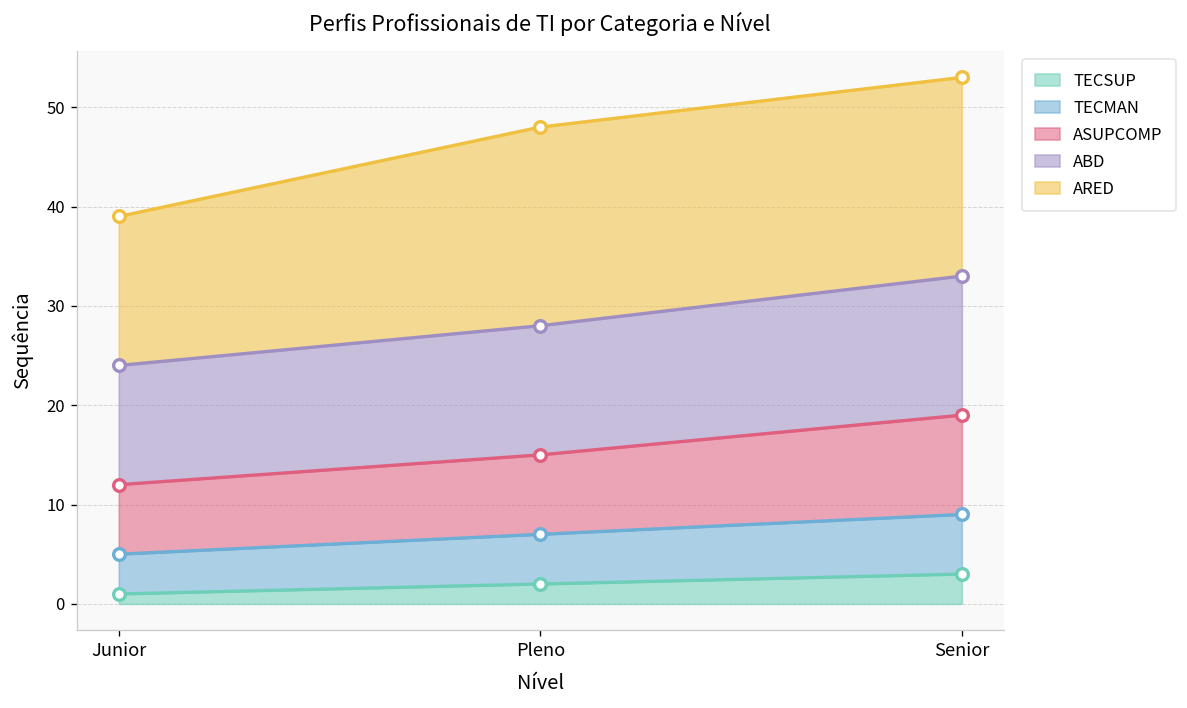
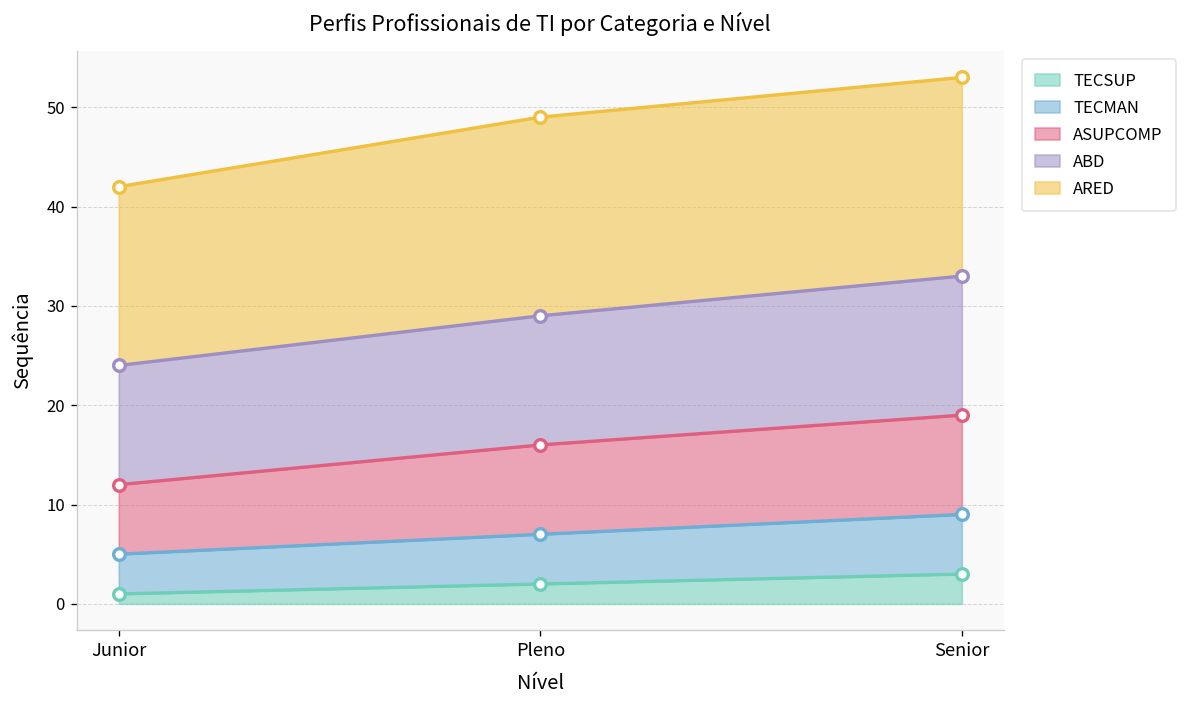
  {
    "ASUPCOMP": {
      "Junior": 7,
-     "Pleno": 8,
+     "Pleno": 9,
      "Senior": 10
    },
    "ARED": {
-     "Junior": 15,
+     "Junior": 18,
      "Pleno": 20,
      "Senior": 20
    }
  }
